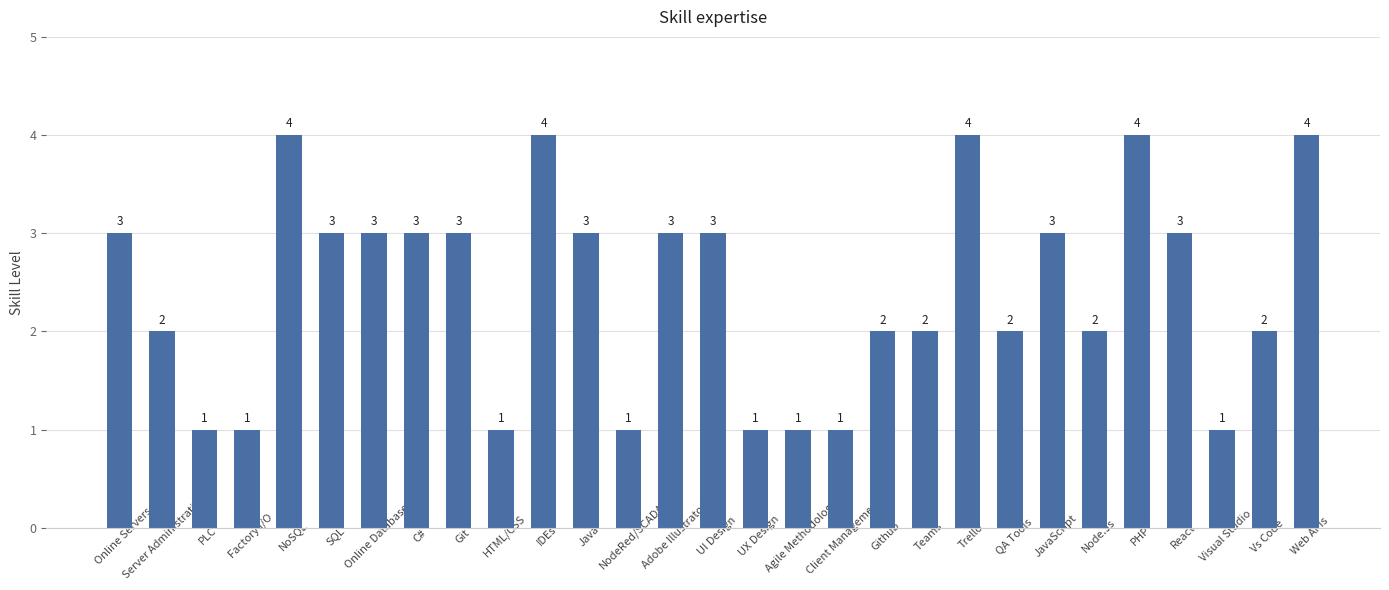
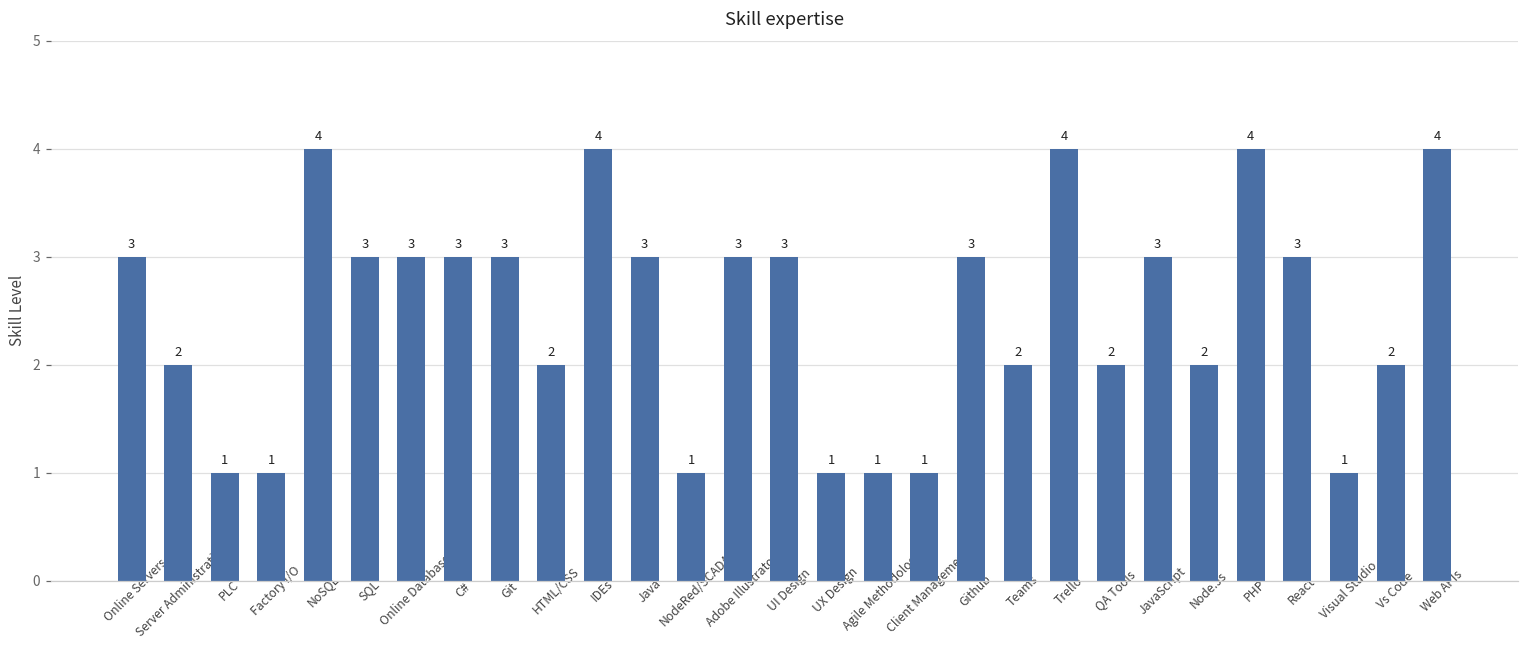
  {
    "Online Servers": 3,
    "Server Administration": 2,
    "PLC": 1,
    "Factory I/O": 1,
    "NoSQL": 4,
    "SQL": 3,
    "Online Database": 3,
    "C#": 3,
    "Git": 3,
-   "HTML/CSS": 1,
+   "HTML/CSS": 2,
    "IDEs": 4,
    "Java": 3,
    "NodeRed/SCADA": 1,
    "Adobe Illustrator": 3,
    "UI Design": 3,
    "UX Design": 1,
    "Agile Methodology": 1,
    "Client Management": 1,
-   "Github": 2,
+   "Github": 3,
    "Teams": 2,
    "Trello": 4,
    "QA Tools": 2,
    "JavaScript": 3,
    "Node.Js": 2,
    "PHP": 4,
    "React": 3,
    "Visual Studio": 1,
    "Vs Code": 2,
    "Web APIs": 4
  }
